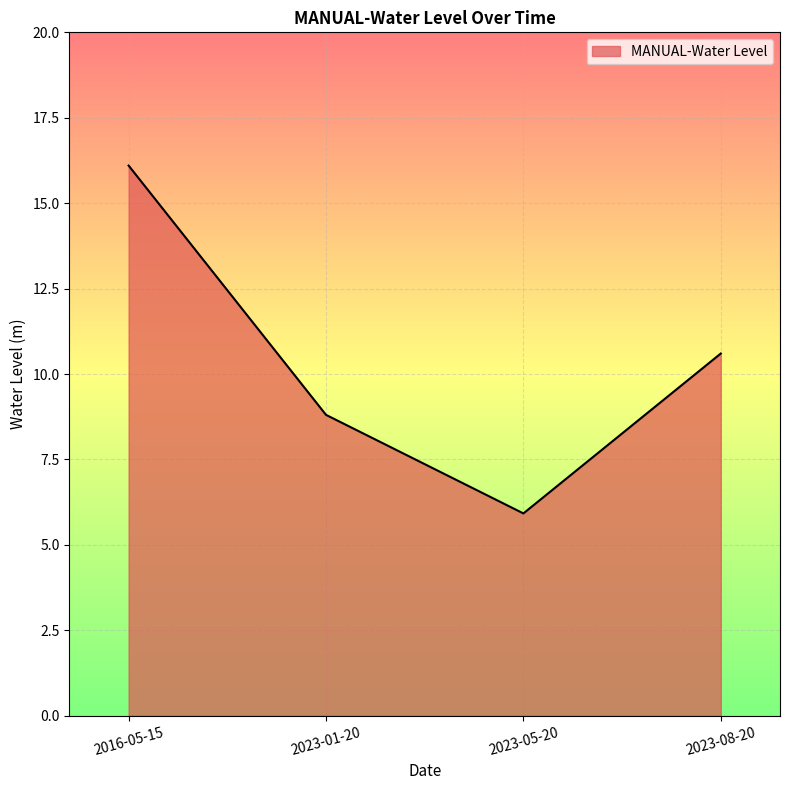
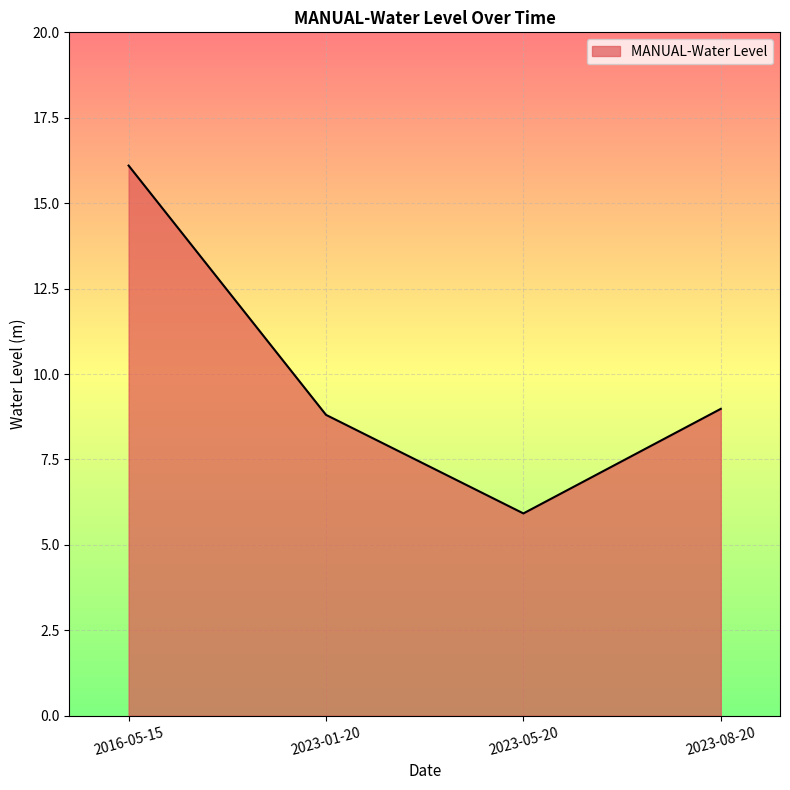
  {
    "2016-05-15": 16.1,
    "2023-01-20": 8.8,
    "2023-05-20": 5.9,
-   "2023-08-20": 10.6
+   "2023-08-20": 9.0
  }
